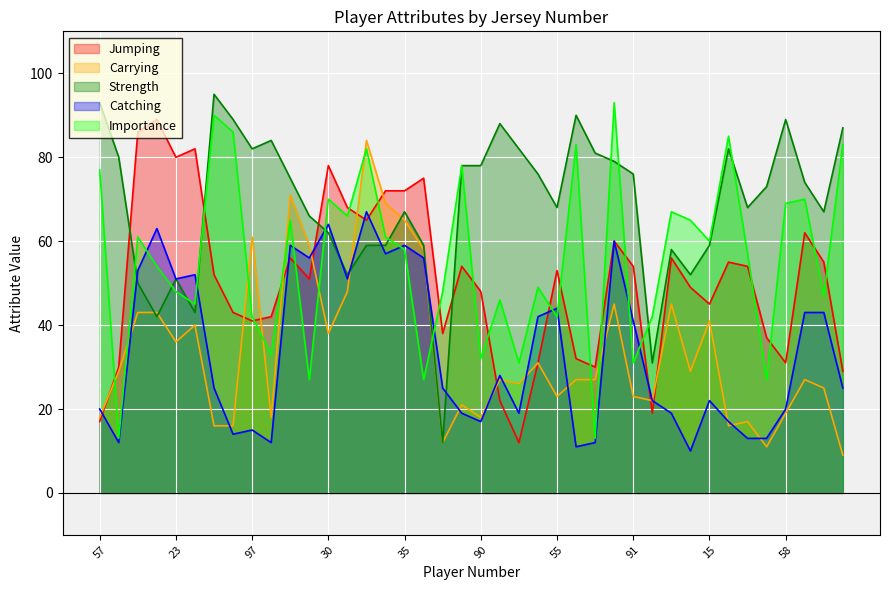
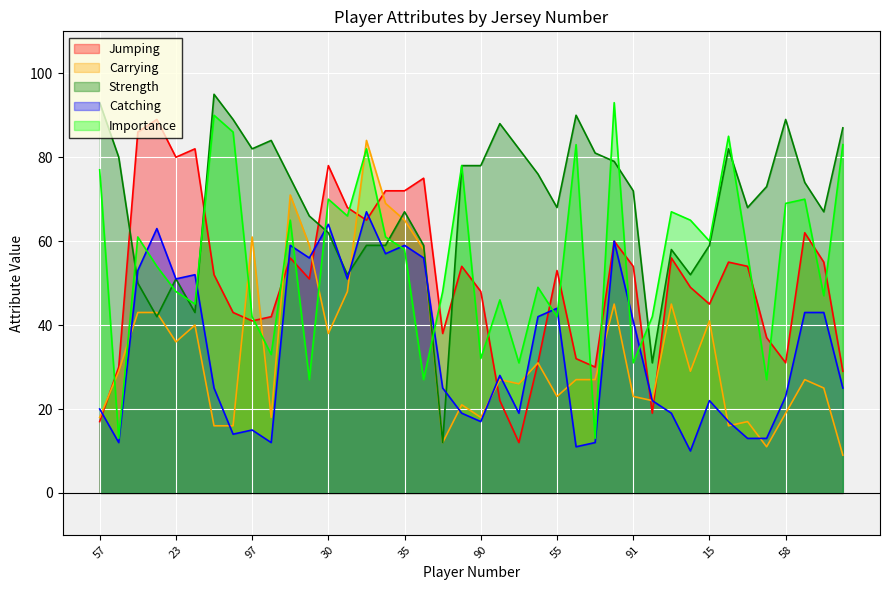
  {
    "Jumping": {
      "57": 17,
      "97": 41,
      "90": 48,
      "55": 53,
      "91": 54,
      "58": 31
    },
    "Carrying": {
      "57": 18,
      "97": 61,
      "90": 18,
      "55": 23,
      "91": 23,
      "58": 19
    },
    "Strength": {
      "97": 82,
      "90": 78,
      "55": 68,
-     "91": 76,
+     "91": 72,
      "58": 89
    },
    "Catching": {
      "57": 20,
      "97": 15,
      "90": 17,
      "55": 44,
      "91": 41,
-     "58": 20
+     "58": 23
    },
    "Importance": {
      "57": 77,
      "97": 42,
      "90": 32,
      "55": 42,
      "91": 31,
      "58": 69
    }
  }
